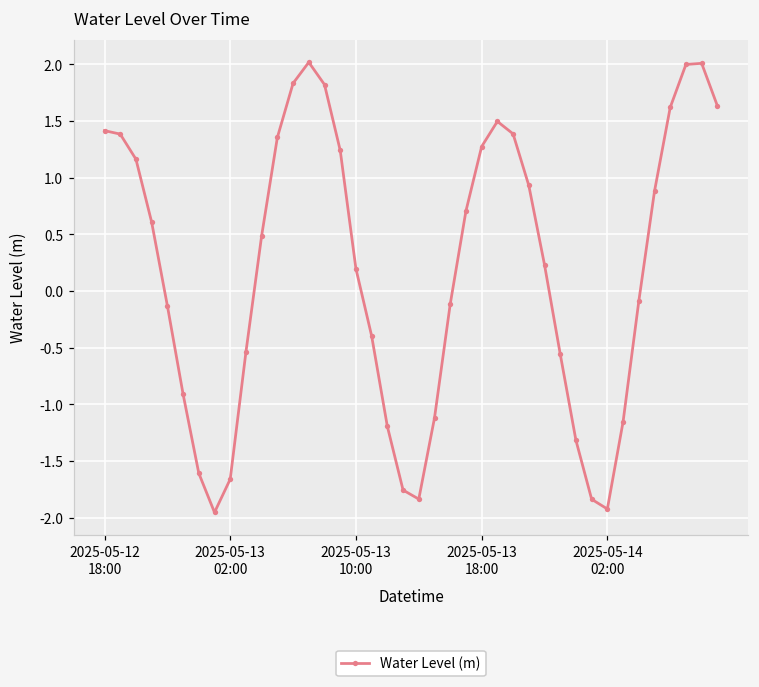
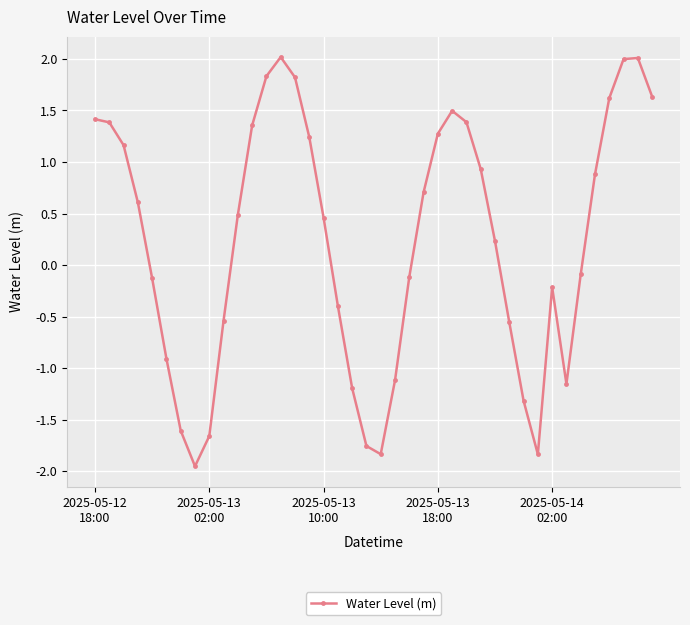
  {
    "2025-05-12 18:00": 1.42,
    "2025-05-13 02:00": -1.66,
-   "2025-05-13 10:00": 0.20,
+   "2025-05-13 10:00": 0.46,
    "2025-05-13 18:00": 1.27,
-   "2025-05-14 02:00": -1.92
+   "2025-05-14 02:00": -0.22
  }
